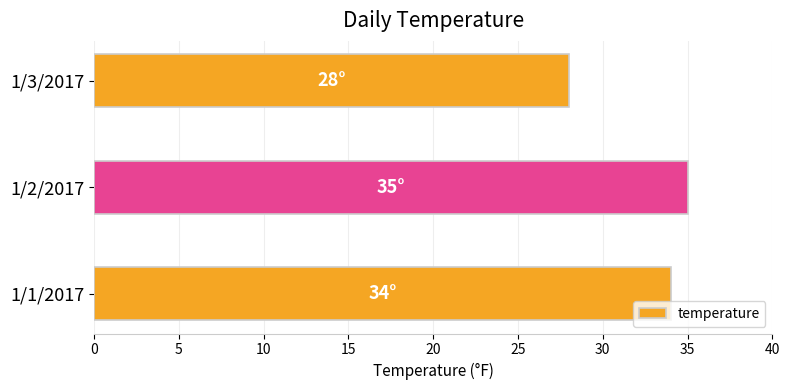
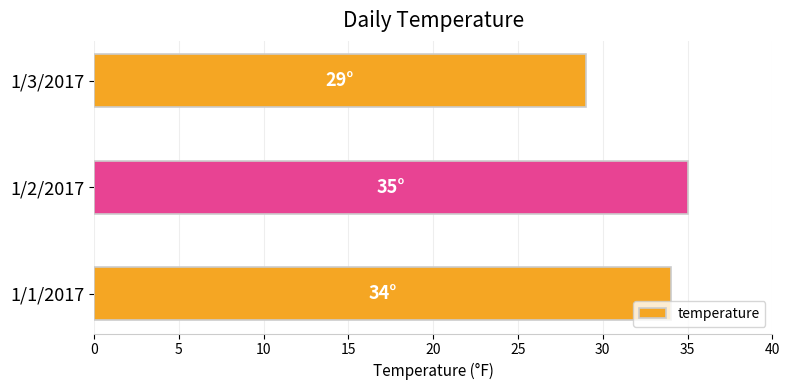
  {
-   "1/3/2017": "28°",
+   "1/3/2017": "29°",
    "1/2/2017": "35°",
    "1/1/2017": "34°"
  }
